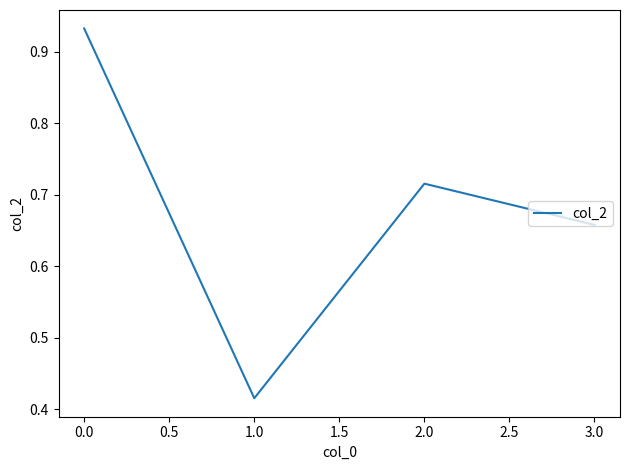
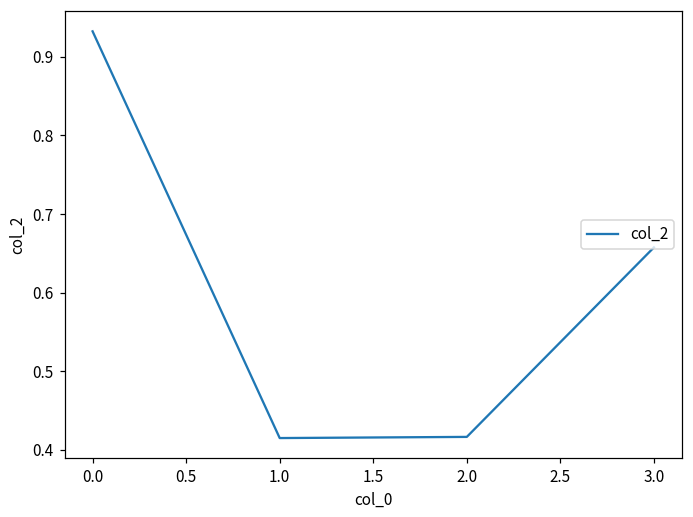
  {
    "0.0": 0.93,
    "1.0": 0.42,
-   "2.0": 0.72
+   "2.0": 0.42
  }
